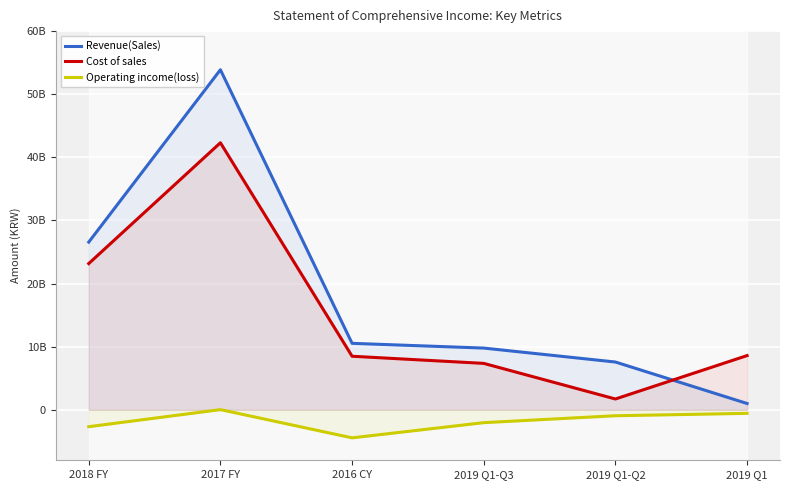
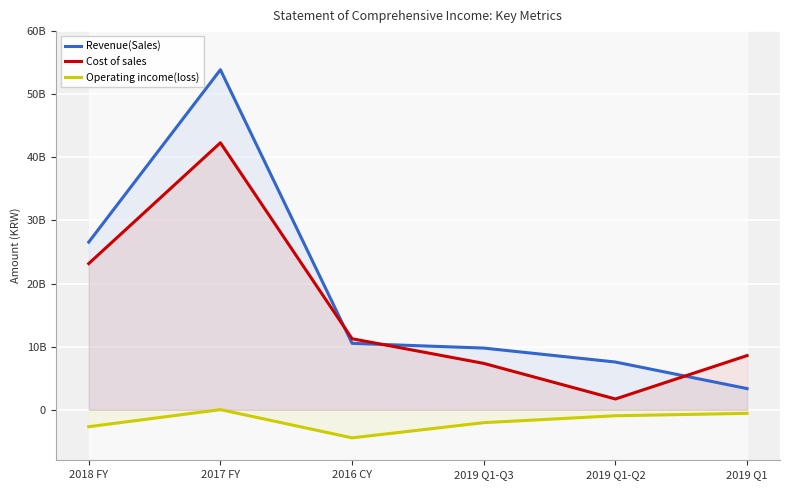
  {
    "Revenue(Sales)": {
      "2018 FY": 27000000000,
      "2017 FY": 54000000000,
      "2016 CY": 11000000000,
      "2019 Q1-Q3": 10000000000,
      "2019 Q1-Q2": 8000000000,
-     "2019 Q1": 1000000000
+     "2019 Q1": 3000000000
    },
    "Cost of sales": {
      "2018 FY": 23000000000,
      "2017 FY": 42000000000,
-     "2016 CY": 8000000000,
+     "2016 CY": 11000000000,
      "2019 Q1-Q3": 7000000000,
      "2019 Q1-Q2": 2000000000,
      "2019 Q1": 9000000000
    }
  }
